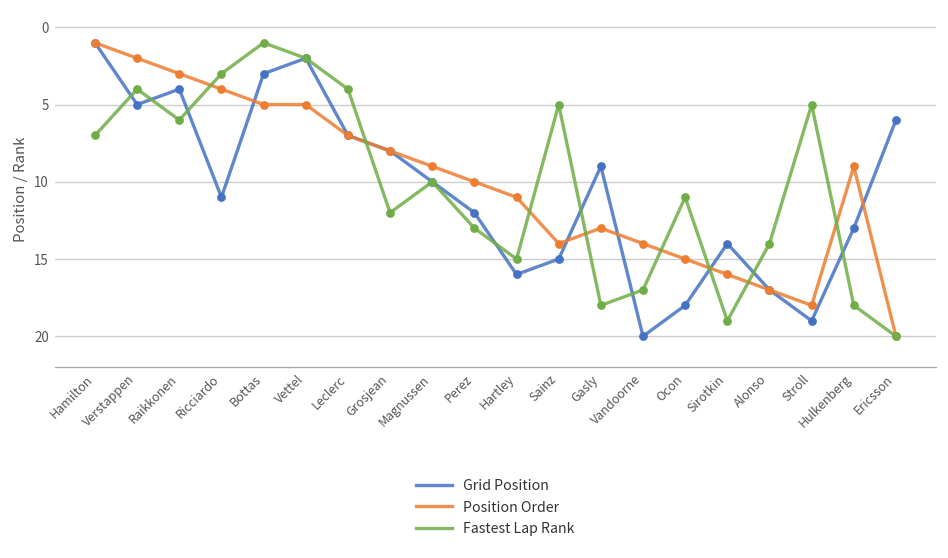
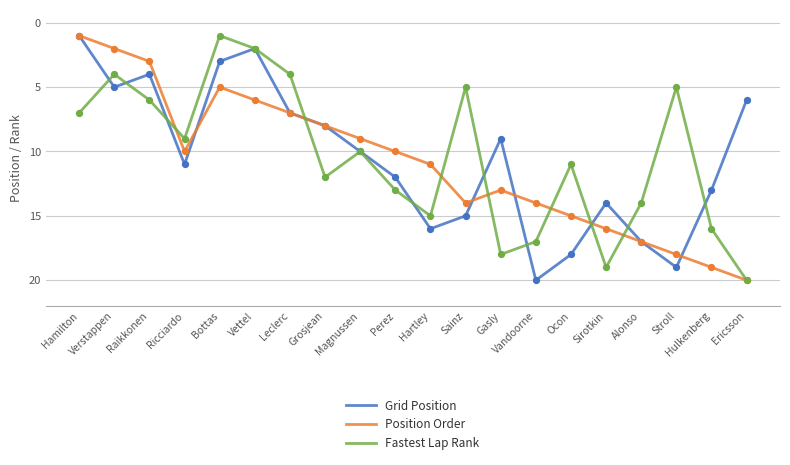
  {
    "Grid Position": {
      "Verstappen": 5,
      "Raikkonen": 4,
      "Ricciardo": 11,
      "Bottas": 3,
      "Perez": 12,
      "Hartley": 16,
      "Sainz": 15,
      "Gasly": 9,
      "Vandoorne": 20,
      "Ocon": 18,
      "Sirotkin": 14,
      "Stroll": 19,
      "Hulkenberg": 13,
      "Ericsson": 6
    },
    "Position Order": {
      "Verstappen": 2,
      "Raikkonen": 3,
-     "Ricciardo": 4,
+     "Ricciardo": 10,
      "Bottas": 5,
-     "Vettel": 5,
+     "Vettel": 6,
      "Magnussen": 9,
      "Perez": 10,
      "Hartley": 11,
      "Sainz": 14,
      "Gasly": 13,
      "Vandoorne": 14,
      "Ocon": 15,
      "Sirotkin": 16,
      "Stroll": 18,
-     "Hulkenberg": 9
+     "Hulkenberg": 19
    },
    "Fastest Lap Rank": {
      "Hamilton": 7,
      "Verstappen": 4,
      "Raikkonen": 6,
-     "Ricciardo": 3,
+     "Ricciardo": 9,
      "Bottas": 1,
      "Leclerc": 4,
      "Grosjean": 12,
      "Perez": 13,
      "Hartley": 15,
      "Sainz": 5,
      "Gasly": 18,
      "Vandoorne": 17,
      "Ocon": 11,
      "Sirotkin": 19,
      "Alonso": 14,
      "Stroll": 5,
-     "Hulkenberg": 18
+     "Hulkenberg": 16
    }
  }
